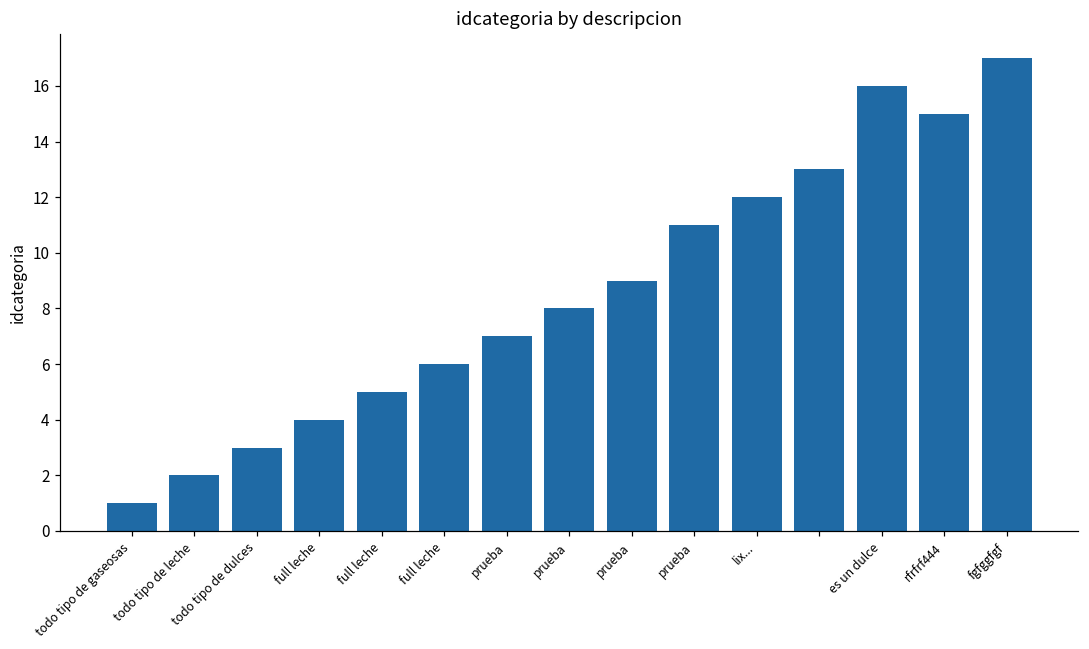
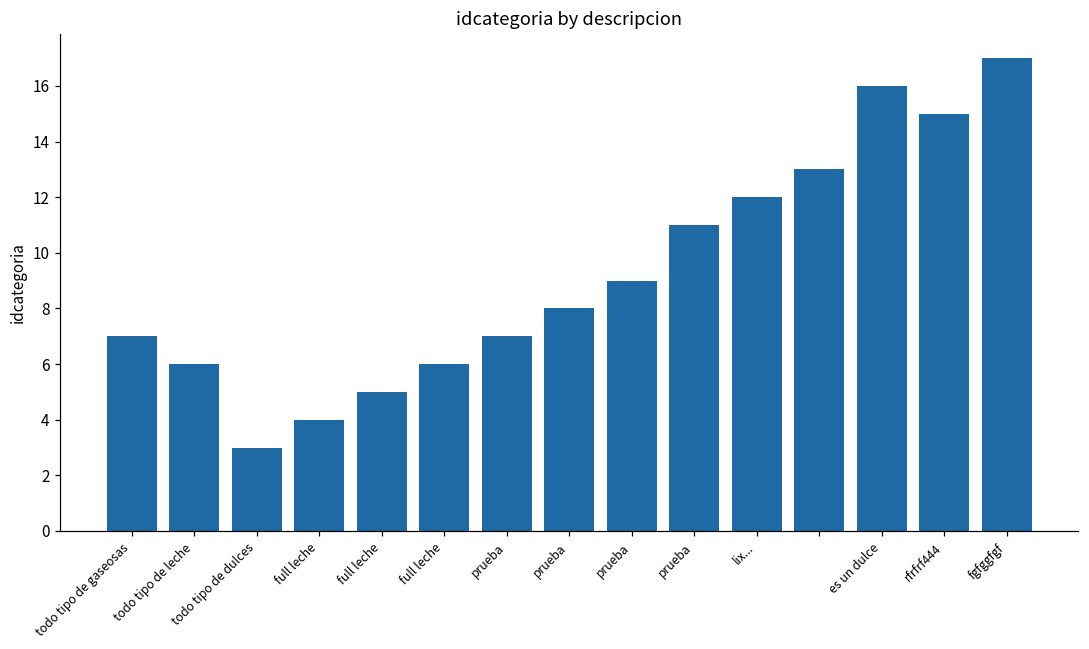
  {
-   "todo tipo de gaseosas": 1,
-   "todo tipo de leche": 2,
+   "todo tipo de gaseosas": 7,
+   "todo tipo de leche": 6,
    "todo tipo de dulces": 3,
    "lix...": 12,
    "es un dulce": 16,
    "rfrfrf444": 15,
    "fgfggfgf": 17
  }
